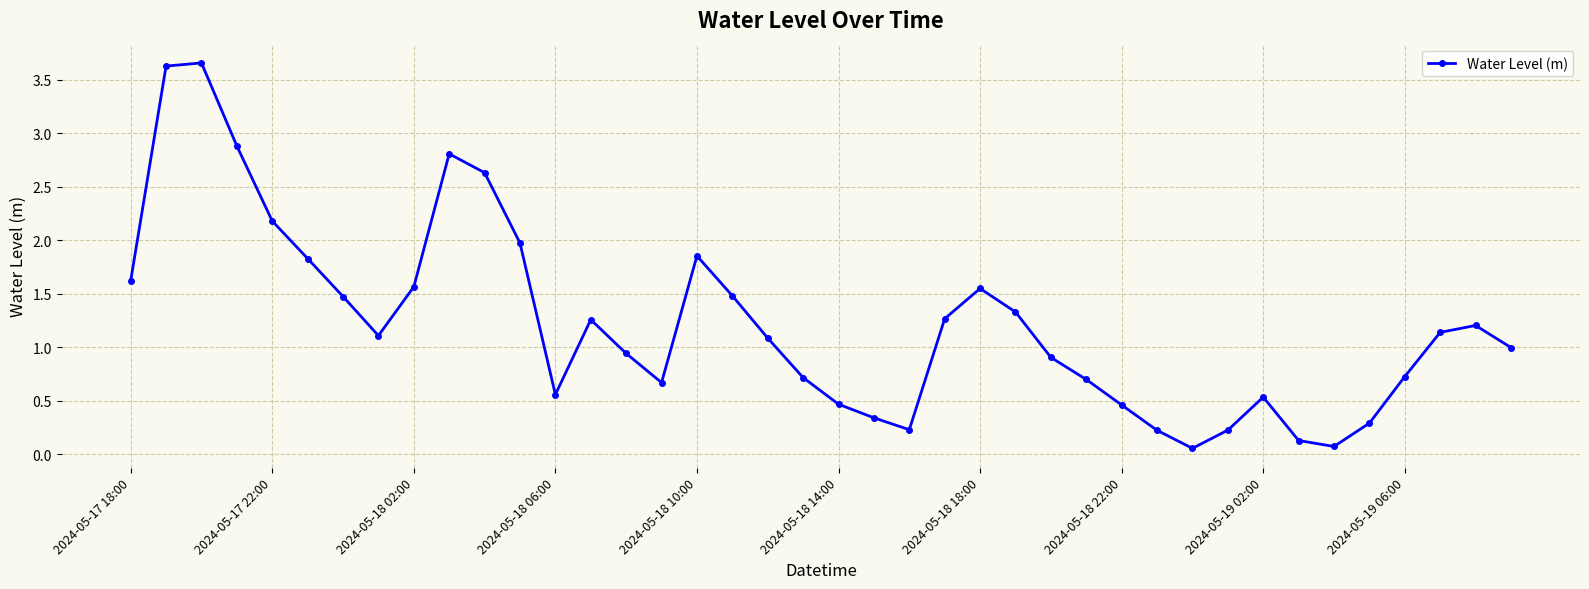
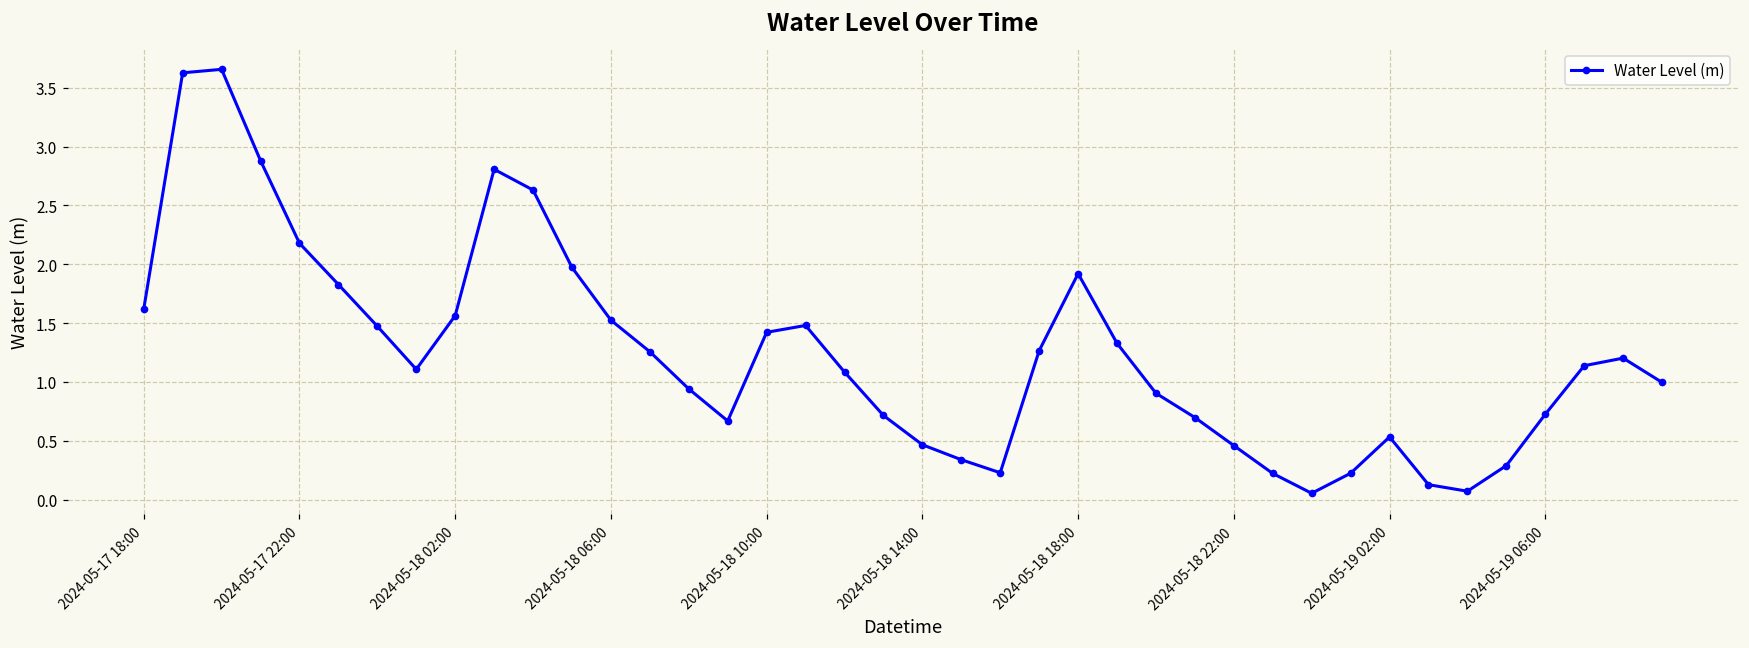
  {
    "2024-05-17 18:00": 1.62,
    "2024-05-17 22:00": 2.18,
    "2024-05-18 02:00": 1.56,
-   "2024-05-18 06:00": 0.56,
-   "2024-05-18 10:00": 1.85,
+   "2024-05-18 06:00": 1.53,
+   "2024-05-18 10:00": 1.42,
    "2024-05-18 14:00": 0.47,
-   "2024-05-18 18:00": 1.55,
+   "2024-05-18 18:00": 1.92,
    "2024-05-18 22:00": 0.46,
    "2024-05-19 02:00": 0.53,
    "2024-05-19 06:00": 0.73
  }
